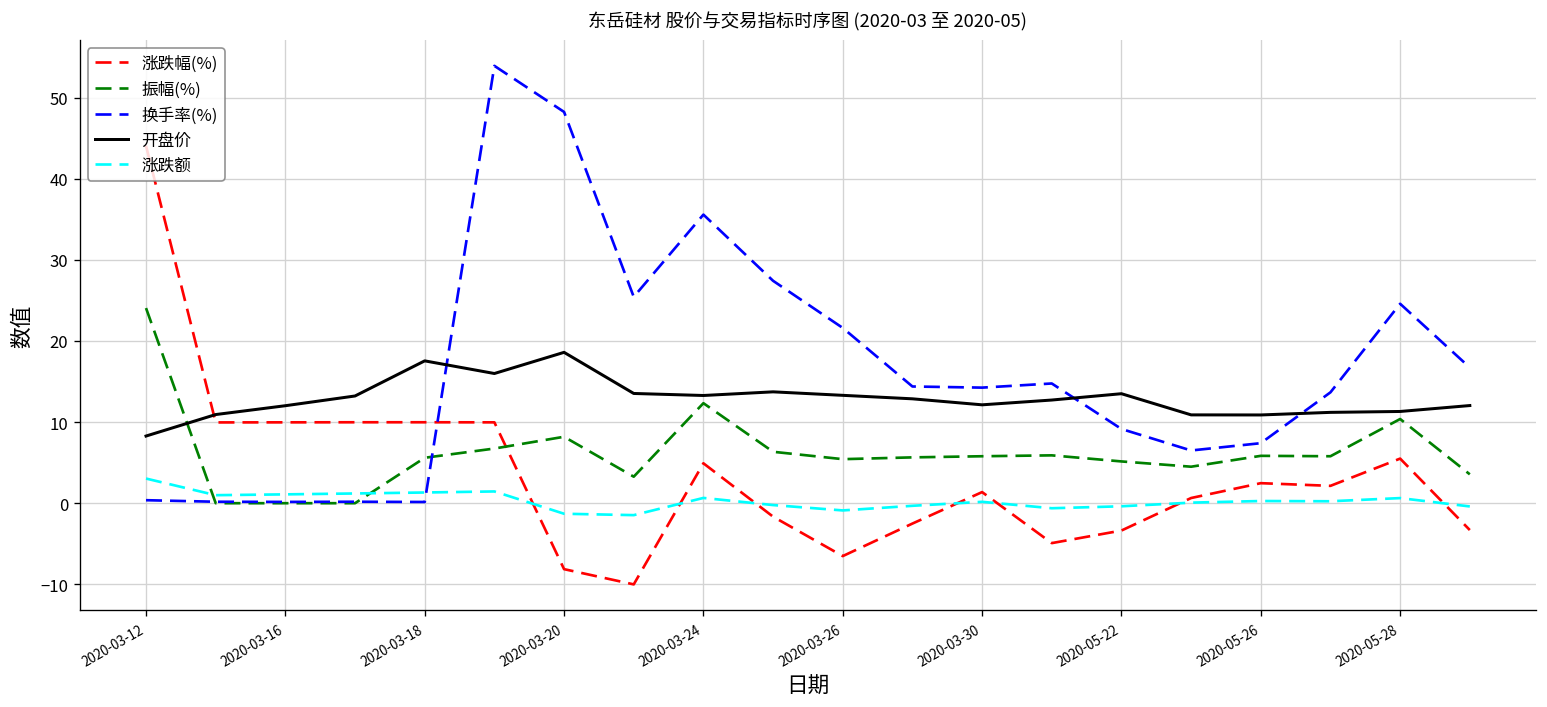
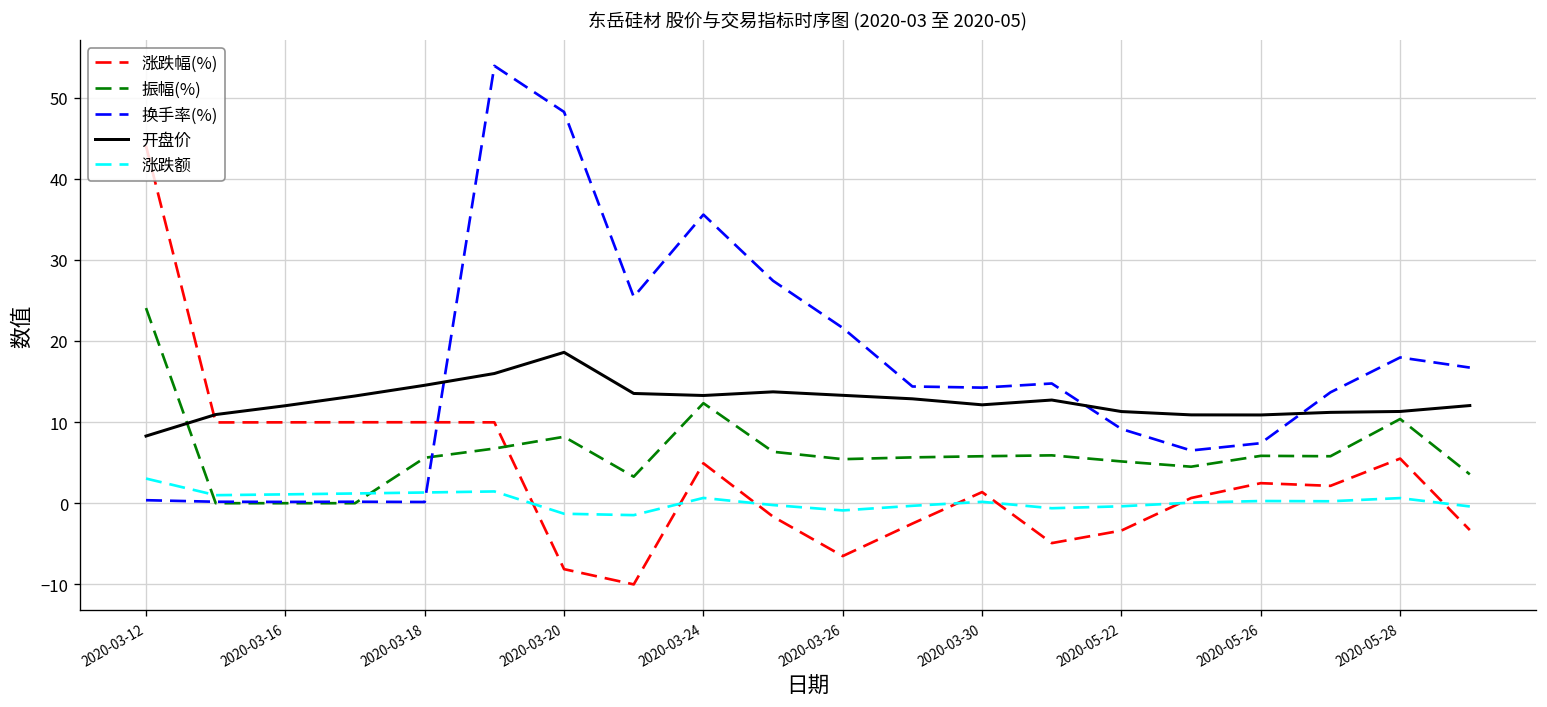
  {
    "涨跌幅(%)": {
      "2020-03-16": 10,
      "2020-03-18": 10,
      "2020-03-20": -8,
      "2020-03-24": 5,
      "2020-03-26": -7,
      "2020-03-30": 1,
      "2020-05-22": -3,
      "2020-05-26": 2,
      "2020-05-28": 6
    },
    "振幅(%)": {
      "2020-03-12": 24,
      "2020-03-18": 6,
      "2020-03-20": 8,
      "2020-03-24": 12,
      "2020-03-26": 5,
      "2020-03-30": 6,
      "2020-05-22": 5,
      "2020-05-26": 6,
      "2020-05-28": 10
    },
    "换手率(%)": {
      "2020-03-12": 0,
      "2020-03-18": 0,
      "2020-03-20": 48,
      "2020-03-24": 36,
      "2020-03-26": 22,
      "2020-03-30": 14,
      "2020-05-22": 9,
      "2020-05-26": 7,
-     "2020-05-28": 25
+     "2020-05-28": 18
    },
    "开盘价": {
      "2020-03-12": 8,
      "2020-03-16": 12,
-     "2020-03-18": 18,
+     "2020-03-18": 15,
      "2020-03-20": 19,
      "2020-03-24": 13,
      "2020-03-26": 13,
      "2020-03-30": 12,
-     "2020-05-22": 14,
+     "2020-05-22": 11,
      "2020-05-26": 11,
      "2020-05-28": 11
    },
    "涨跌额": {
      "2020-03-12": 3,
      "2020-03-16": 1,
      "2020-03-18": 1,
      "2020-03-20": -1,
      "2020-03-24": 1,
      "2020-03-26": -1,
      "2020-03-30": 0,
      "2020-05-22": 0,
      "2020-05-26": 0,
      "2020-05-28": 1
    }
  }
